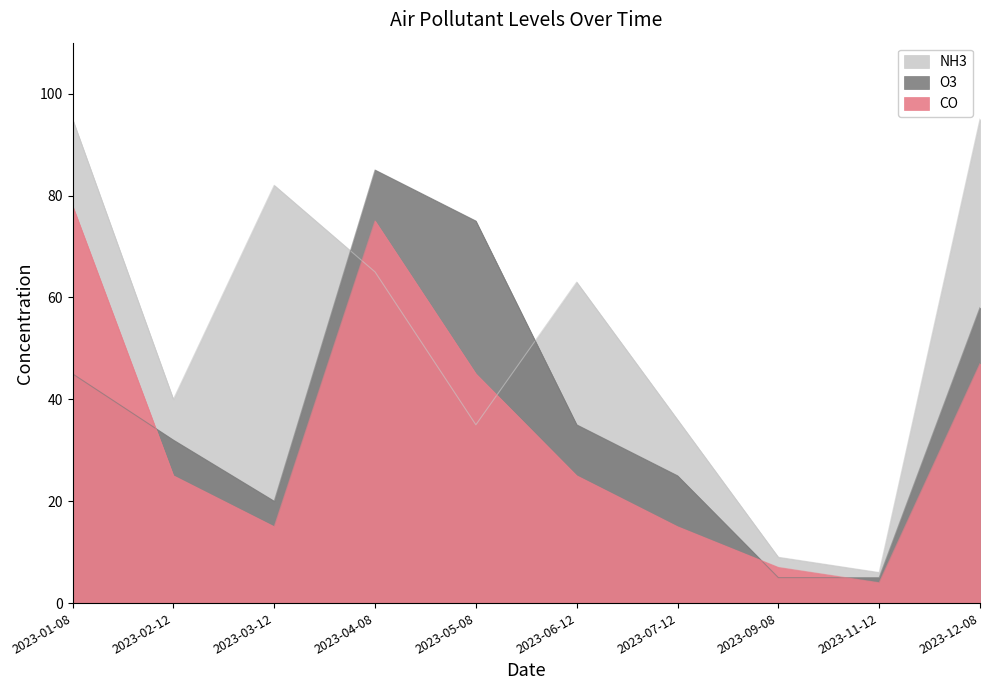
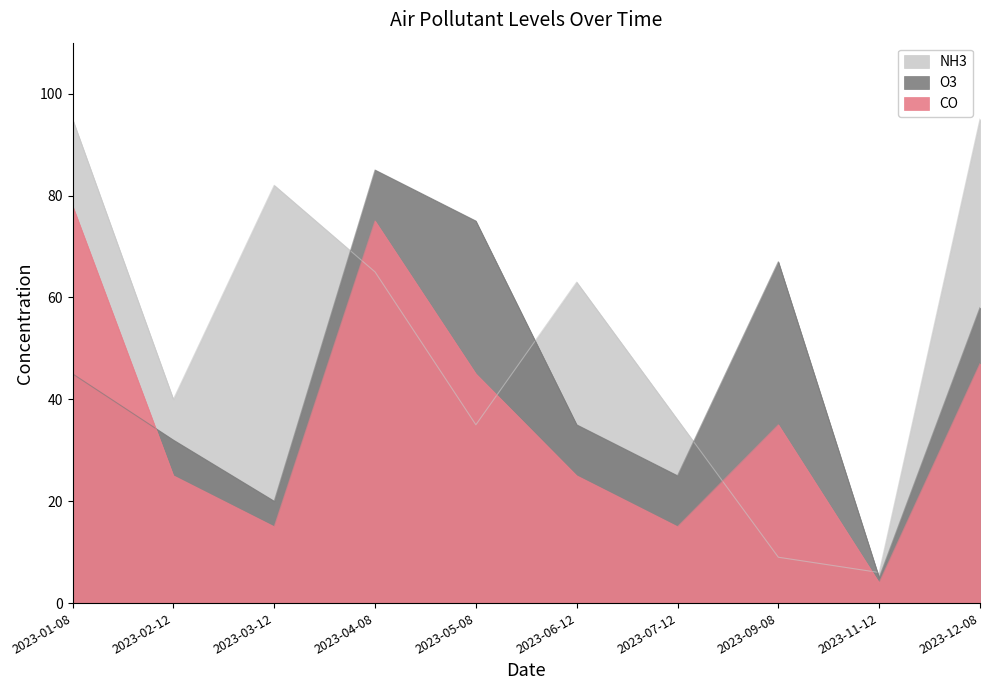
  {
    "NH3": {
      "2023-01-08": 95,
      "2023-02-12": 40,
      "2023-03-12": 82,
      "2023-04-08": 65,
      "2023-05-08": 35,
      "2023-06-12": 63,
      "2023-07-12": 36,
      "2023-09-08": 9,
      "2023-11-12": 6,
      "2023-12-08": 95
    },
    "O3": {
      "2023-01-08": 45,
      "2023-02-12": 32,
      "2023-03-12": 20,
      "2023-04-08": 85,
      "2023-05-08": 75,
      "2023-06-12": 35,
      "2023-07-12": 25,
-     "2023-09-08": 5,
+     "2023-09-08": 67,
      "2023-11-12": 5,
      "2023-12-08": 58
    },
    "CO": {
      "2023-01-08": 78,
      "2023-02-12": 25,
      "2023-03-12": 15,
      "2023-04-08": 75,
      "2023-05-08": 45,
      "2023-06-12": 25,
      "2023-07-12": 15,
-     "2023-09-08": 7,
+     "2023-09-08": 35,
      "2023-11-12": 4,
      "2023-12-08": 47
    }
  }
